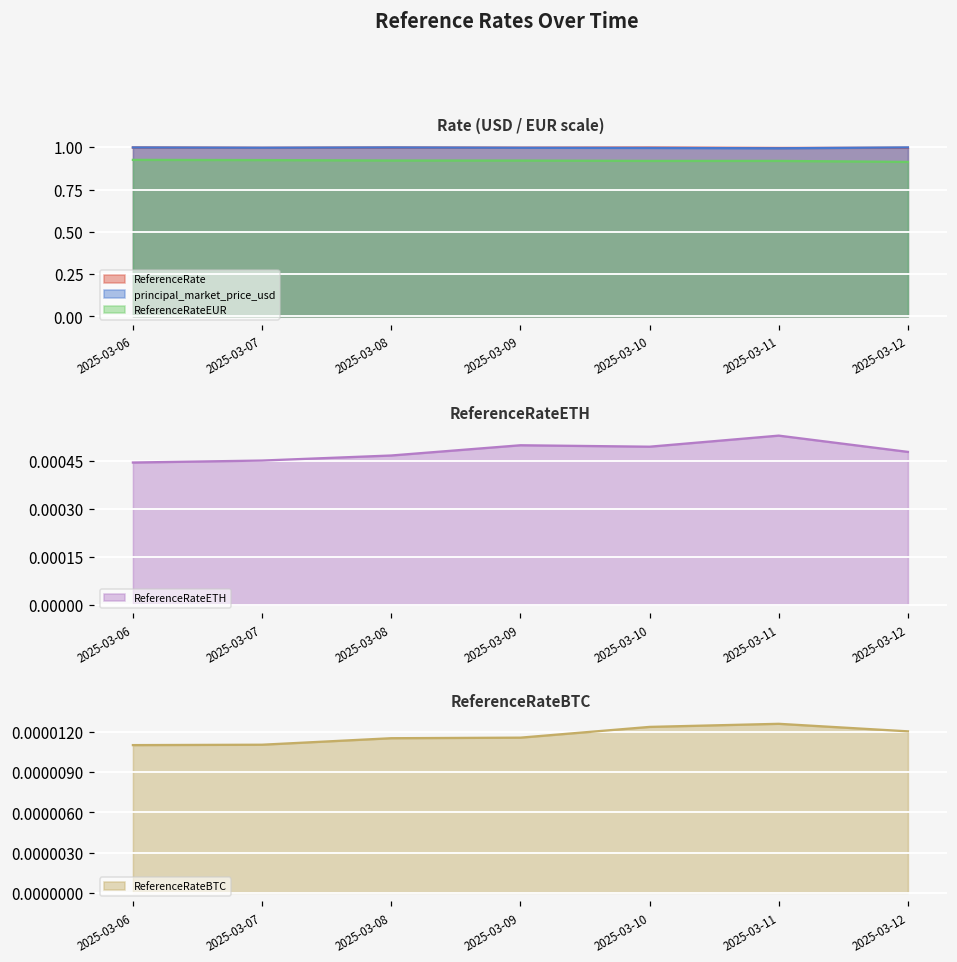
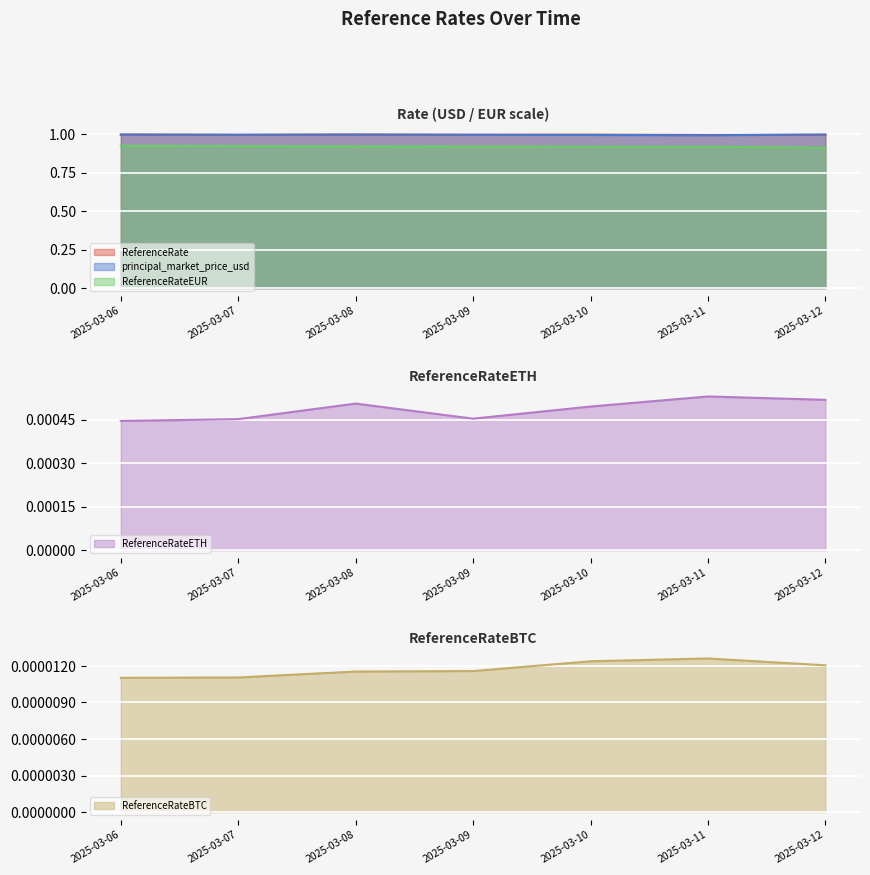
  {
    "Rate (USD / EUR scale)": {
      "principal_market_price_usd": {
        "2025-03-06": 1.00,
        "2025-03-07": 1.00,
        "2025-03-08": 1.00,
        "2025-03-09": 1.00,
        "2025-03-10": 1.00,
        "2025-03-12": 1.00
      },
      "ReferenceRateEUR": {
        "2025-03-06": 0.93,
        "2025-03-07": 0.92,
        "2025-03-08": 0.92,
        "2025-03-09": 0.92,
        "2025-03-10": 0.92,
        "2025-03-11": 0.92,
        "2025-03-12": 0.91
      }
    },
    "ReferenceRateETH": {
      "2025-03-06": 0.00045,
      "2025-03-07": 0.00045,
-     "2025-03-08": 0.00047,
-     "2025-03-09": 0.00050,
+     "2025-03-08": 0.00051,
+     "2025-03-09": 0.00045,
      "2025-03-10": 0.00050,
      "2025-03-11": 0.00053,
-     "2025-03-12": 0.00048
+     "2025-03-12": 0.00052
    },
    "ReferenceRateBTC": {
      "2025-03-06": 0.0000110,
      "2025-03-07": 0.0000110,
      "2025-03-08": 0.0000115,
      "2025-03-09": 0.0000116,
      "2025-03-10": 0.0000124,
      "2025-03-11": 0.0000126,
      "2025-03-12": 0.0000120
    }
  }
